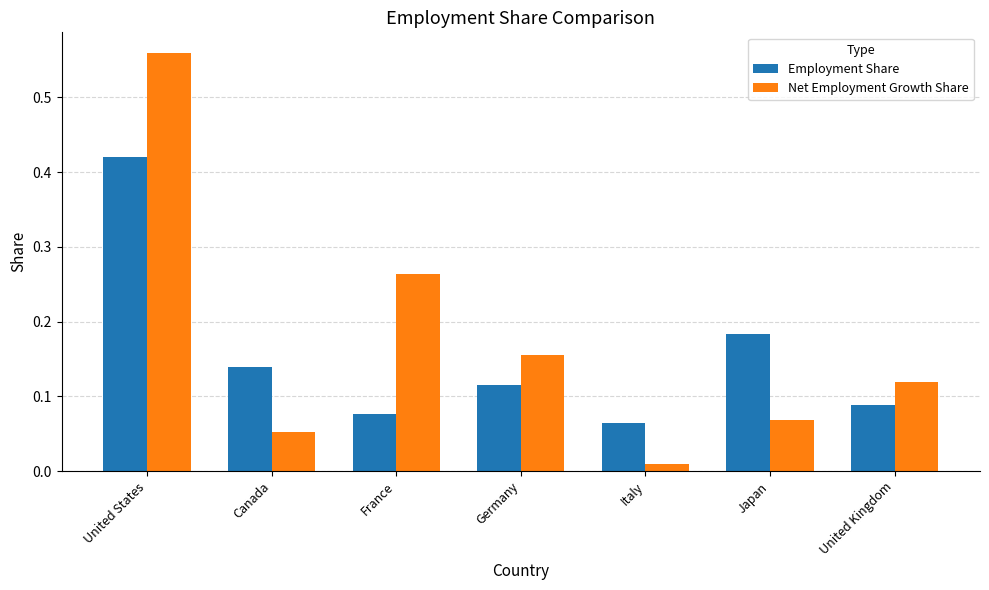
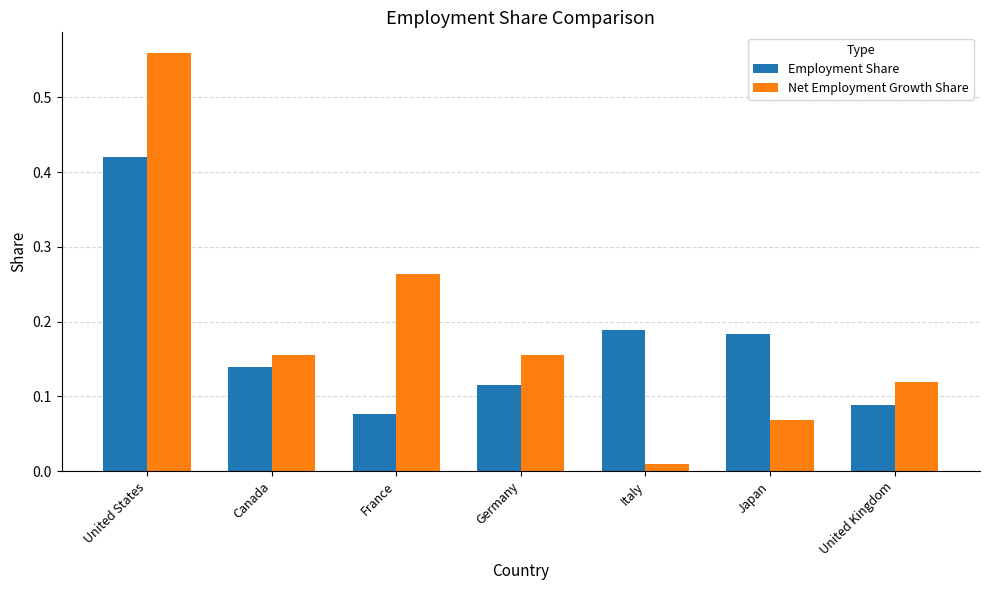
  {
    "Employment Share": {
      "United States": 0.42,
      "Canada": 0.14,
      "France": 0.08,
      "Germany": 0.12,
-     "Italy": 0.07,
+     "Italy": 0.19,
      "Japan": 0.18,
      "United Kingdom": 0.09
    },
    "Net Employment Growth Share": {
      "United States": 0.56,
-     "Canada": 0.05,
+     "Canada": 0.16,
      "France": 0.26,
      "Germany": 0.16,
      "Italy": 0.01,
      "Japan": 0.07,
      "United Kingdom": 0.12
    }
  }
